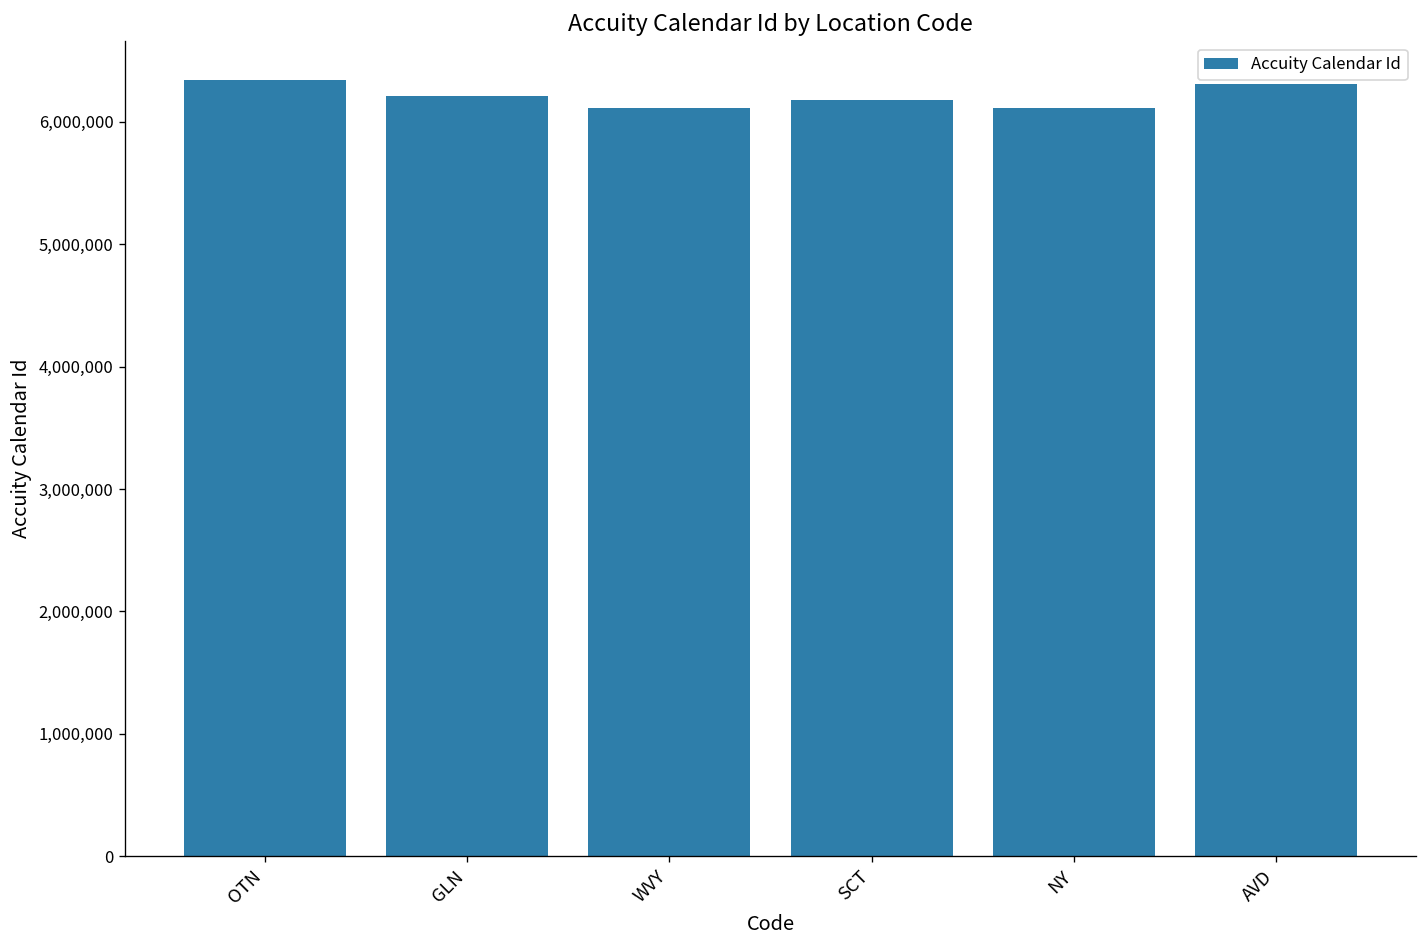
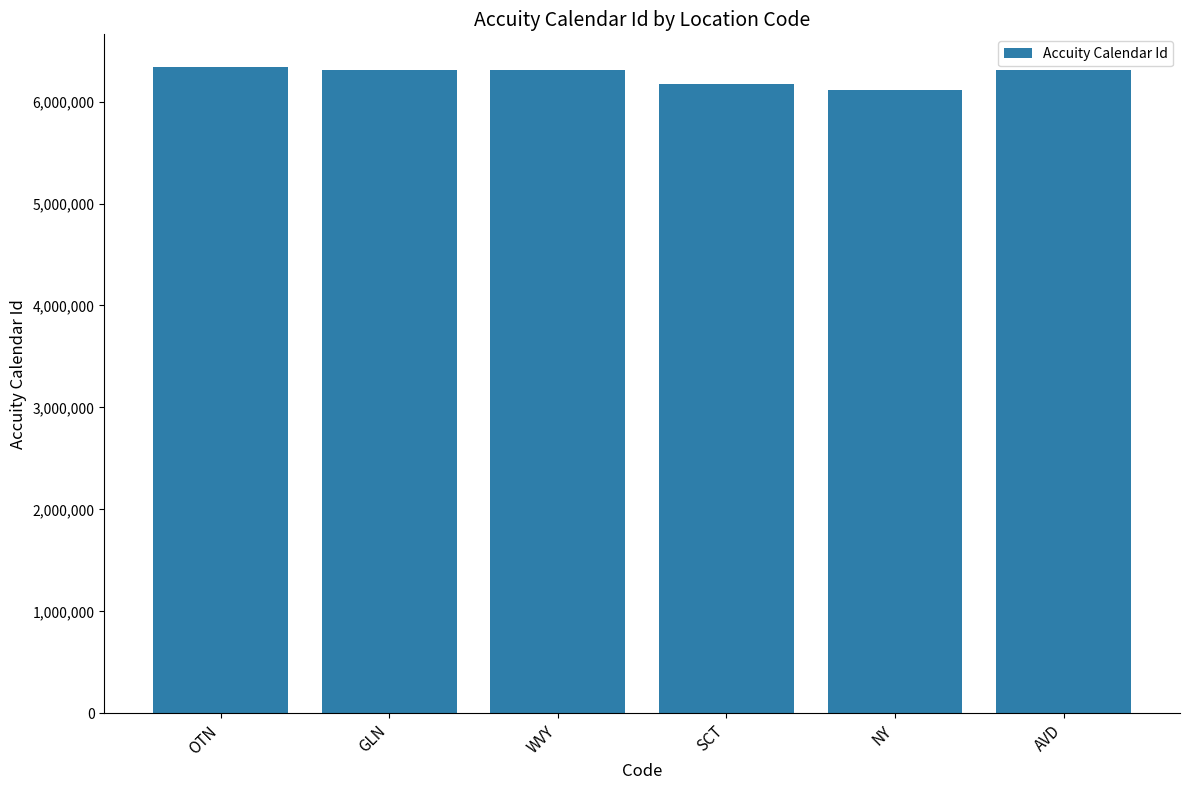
  {
    "OTN": "6,340,000",
-   "GLN": "6,210,000",
-   "WVY": "6,110,000",
+   "GLN": "6,310,000",
+   "WVY": "6,310,000",
    "SCT": "6,180,000",
    "NY": "6,110,000",
    "AVD": "6,310,000"
  }
